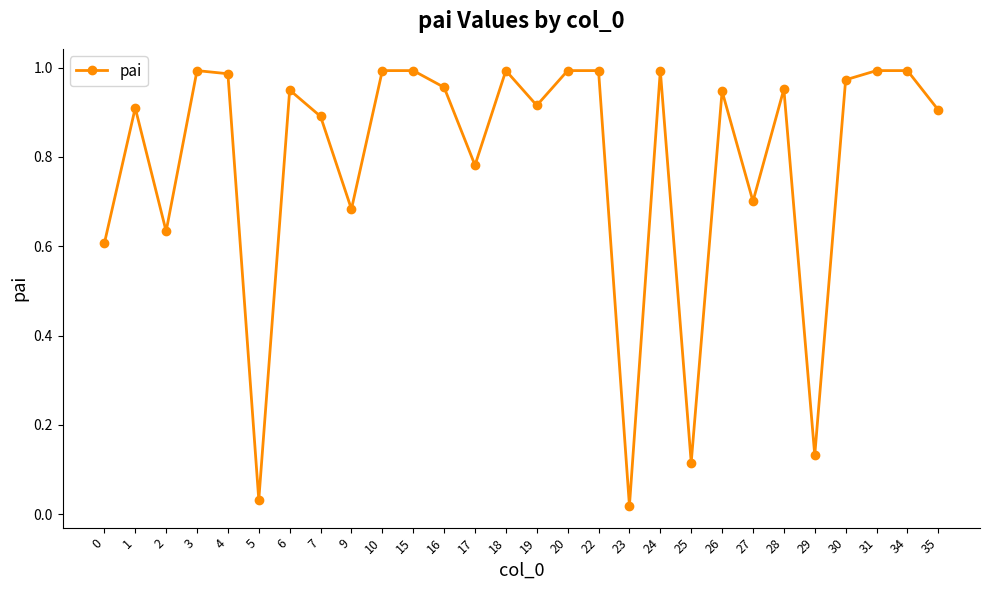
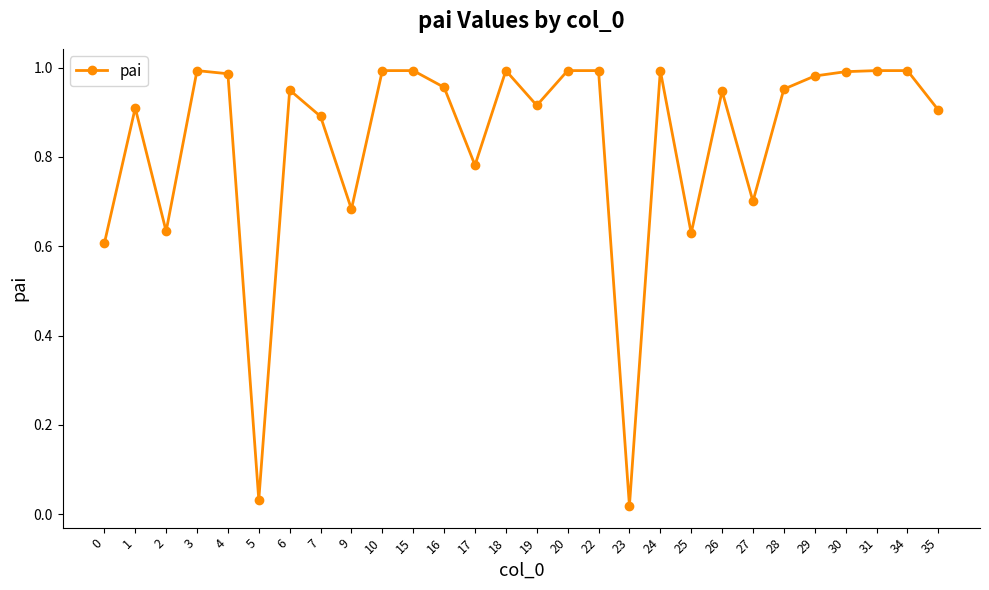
  {
    "0": 0.61,
    "1": 0.91,
    "2": 0.63,
    "3": 0.99,
    "4": 0.99,
    "5": 0.03,
    "6": 0.95,
    "7": 0.89,
    "9": 0.68,
    "10": 0.99,
    "15": 0.99,
    "16": 0.96,
    "17": 0.78,
    "18": 0.99,
    "19": 0.92,
    "20": 0.99,
    "22": 0.99,
    "23": 0.02,
    "24": 0.99,
-   "25": 0.12,
+   "25": 0.63,
    "26": 0.95,
    "27": 0.70,
    "28": 0.95,
-   "29": 0.13,
-   "30": 0.97,
+   "29": 0.98,
+   "30": 0.99,
    "31": 0.99,
    "34": 0.99,
    "35": 0.91
  }
